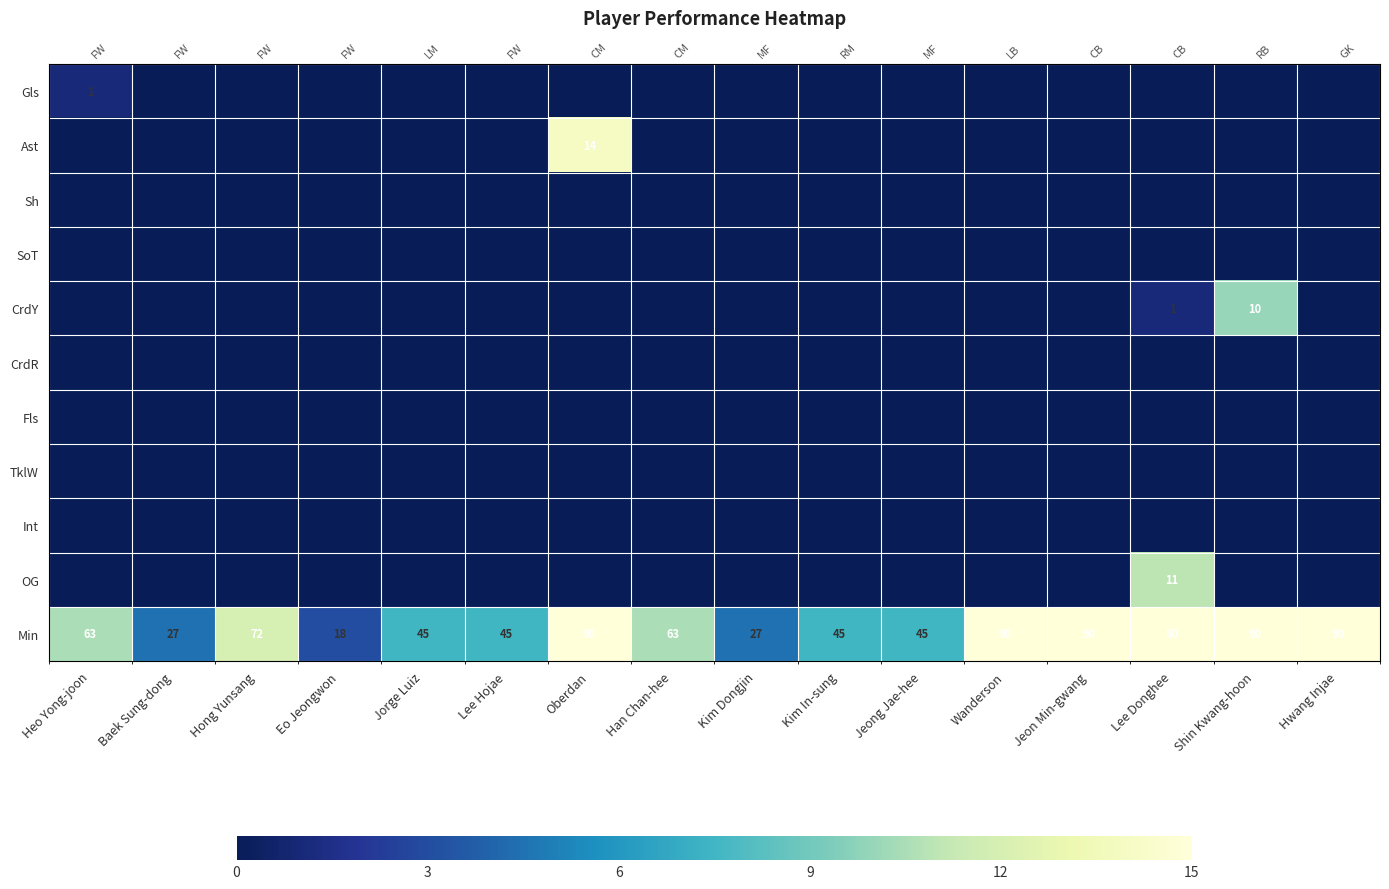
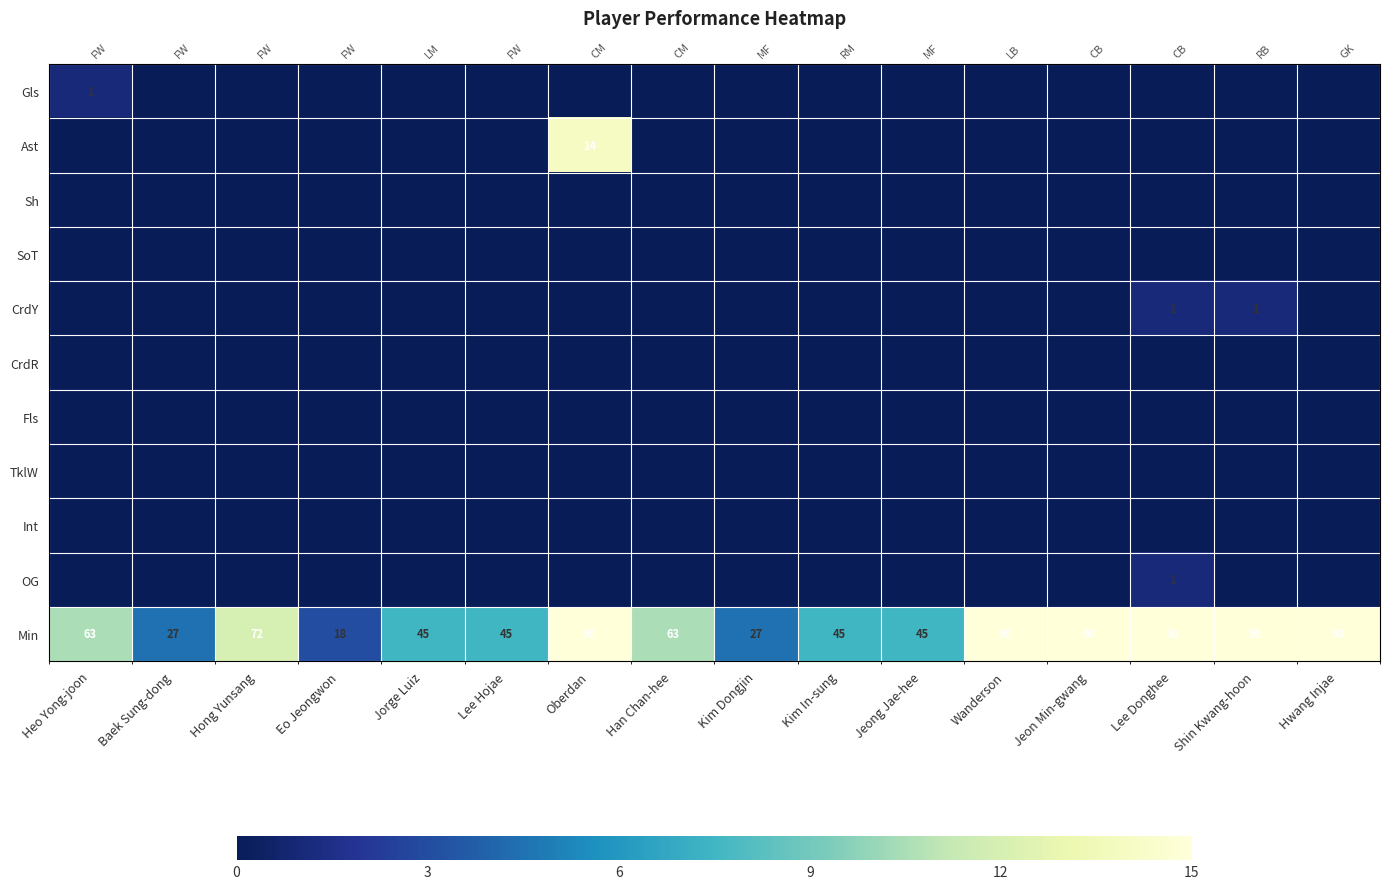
  {
    "Gls": {
      "Heo Yong-joon": 1
    },
    "Ast": {
      "Oberdan": 14
    },
    "CrdY": {
      "Lee Donghee": 1,
-     "Shin Kwang-hoon": 10
+     "Shin Kwang-hoon": 1
    },
    "OG": {
-     "Lee Donghee": 11
+     "Lee Donghee": 1
    },
    "Min": {
      "Heo Yong-joon": 63,
      "Baek Sung-dong": 27,
      "Hong Yunsang": 72,
      "Eo Jeongwon": 18,
      "Jorge Luiz": 45,
      "Lee Hojae": 45,
      "Han Chan-hee": 63,
      "Kim Dongjin": 27,
      "Kim In-sung": 45,
      "Jeong Jae-hee": 45
    }
  }
